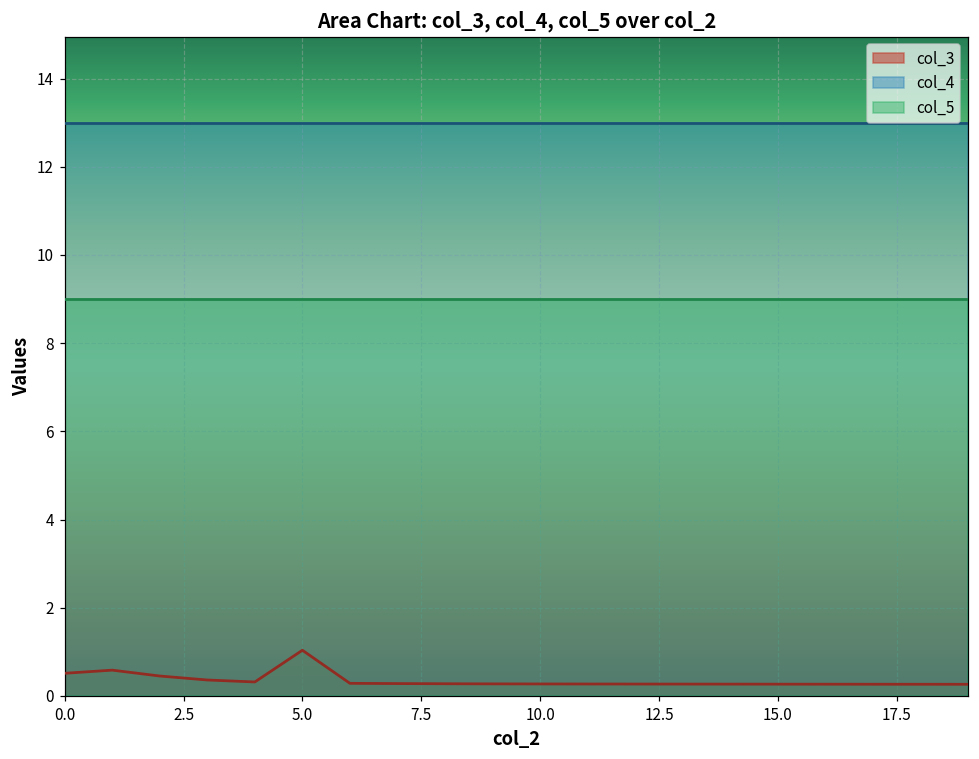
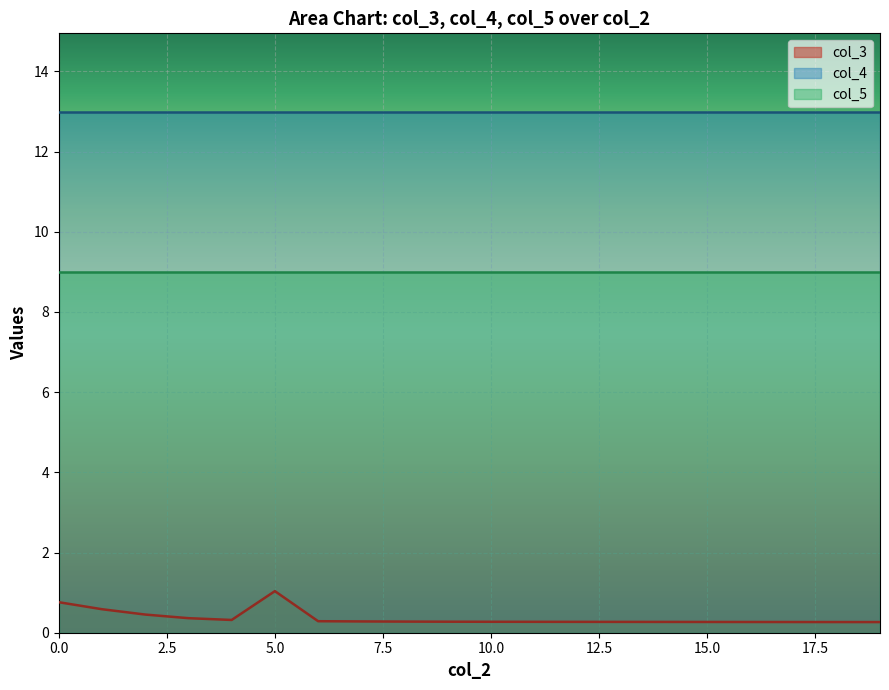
  {
    "col_3": {
-     "0.0": 0.5,
+     "0.0": 0.8,
      "5.0": 1.0,
      "10.0": 0.3,
      "15.0": 0.3
    },
    "col_4": {
      "0.0": 13.0,
      "5.0": 13.0,
      "10.0": 13.0,
      "15.0": 13.0
    },
    "col_5": {
      "0.0": 9.0,
      "5.0": 9.0,
      "10.0": 9.0,
      "15.0": 9.0
    }
  }
